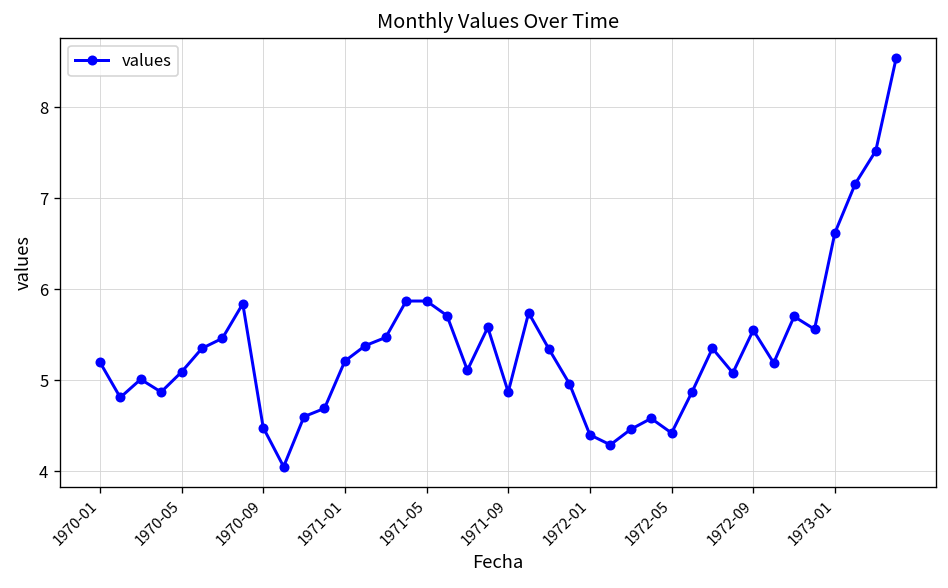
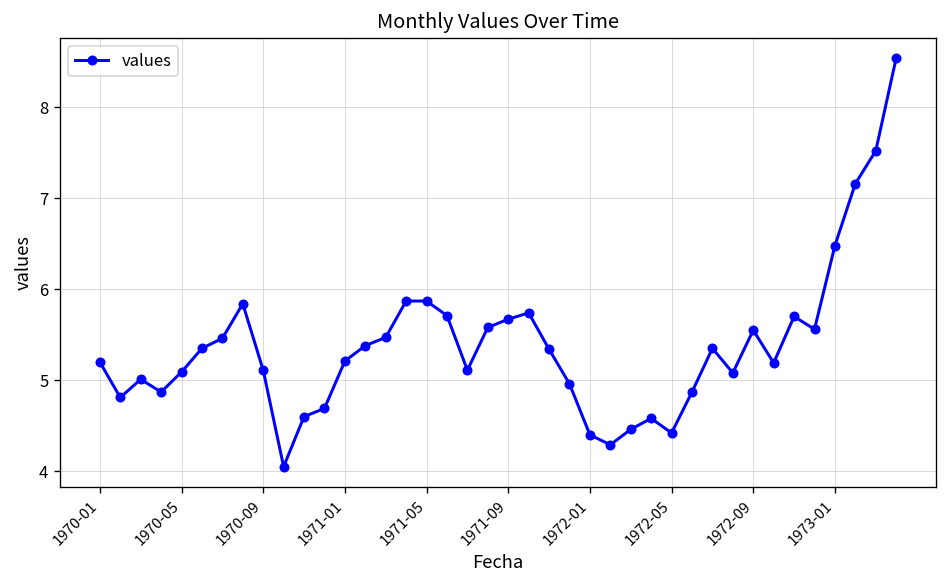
  {
    "1970-01": 5.2,
    "1970-05": 5.1,
-   "1970-09": 4.5,
+   "1970-09": 5.1,
    "1971-01": 5.2,
    "1971-05": 5.9,
-   "1971-09": 4.9,
+   "1971-09": 5.7,
    "1972-01": 4.4,
    "1972-05": 4.4,
    "1972-09": 5.6,
-   "1973-01": 6.6
+   "1973-01": 6.5
  }
